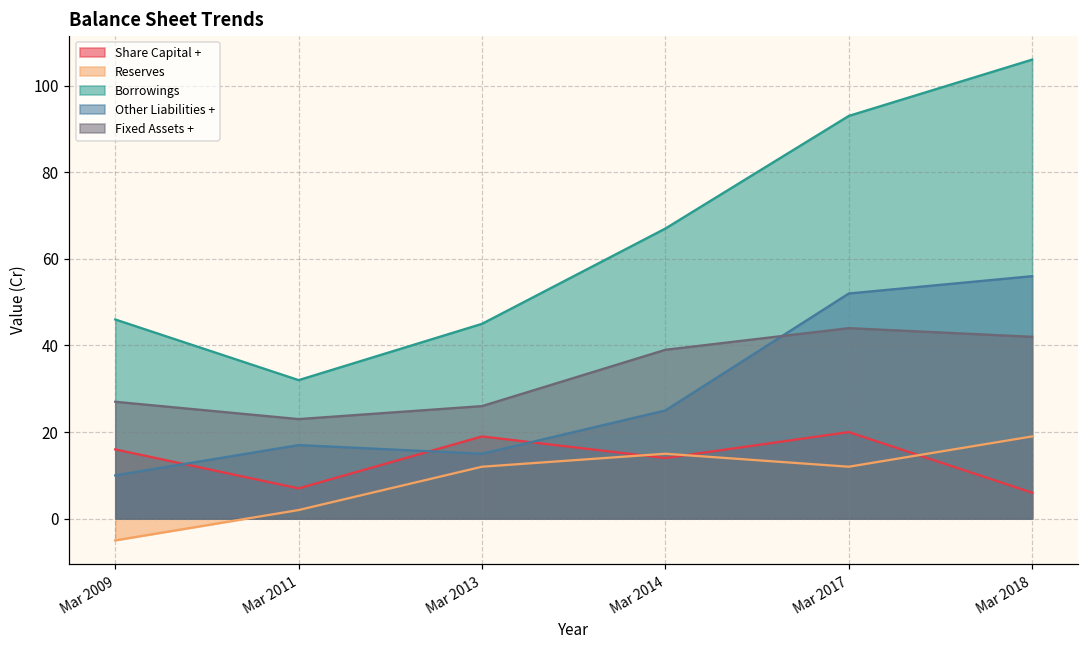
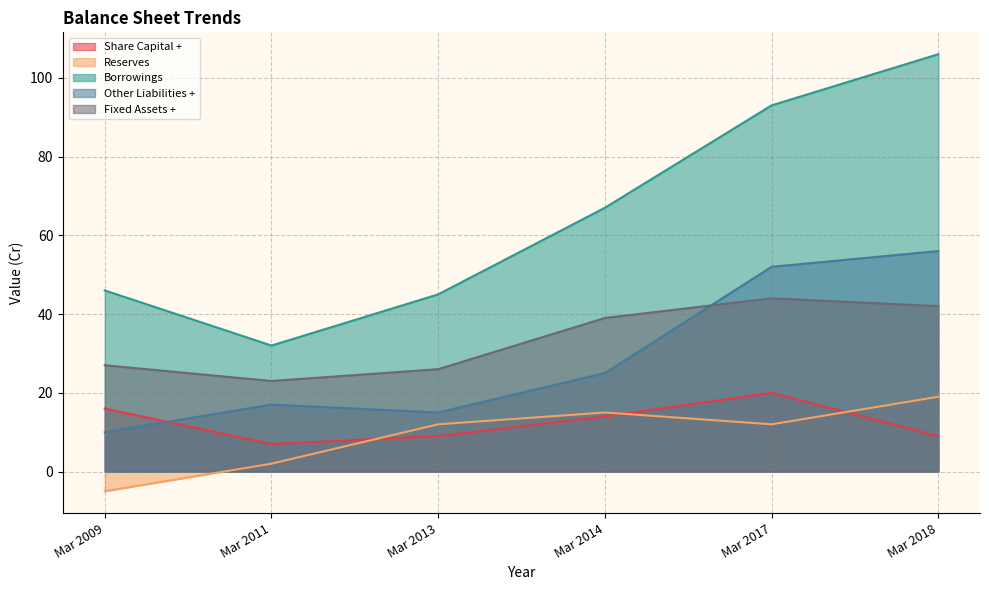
  {
    "Share Capital +": {
      "Mar 2009": 16,
      "Mar 2011": 7,
-     "Mar 2013": 19,
+     "Mar 2013": 9,
      "Mar 2014": 14,
      "Mar 2017": 20,
-     "Mar 2018": 6
+     "Mar 2018": 9
    }
  }
